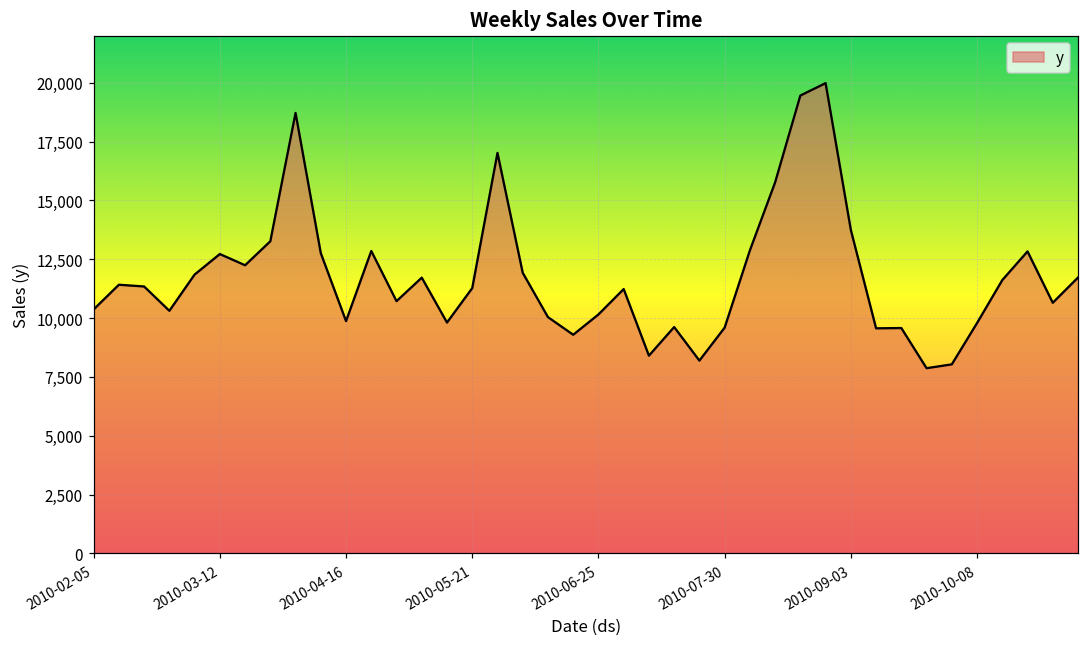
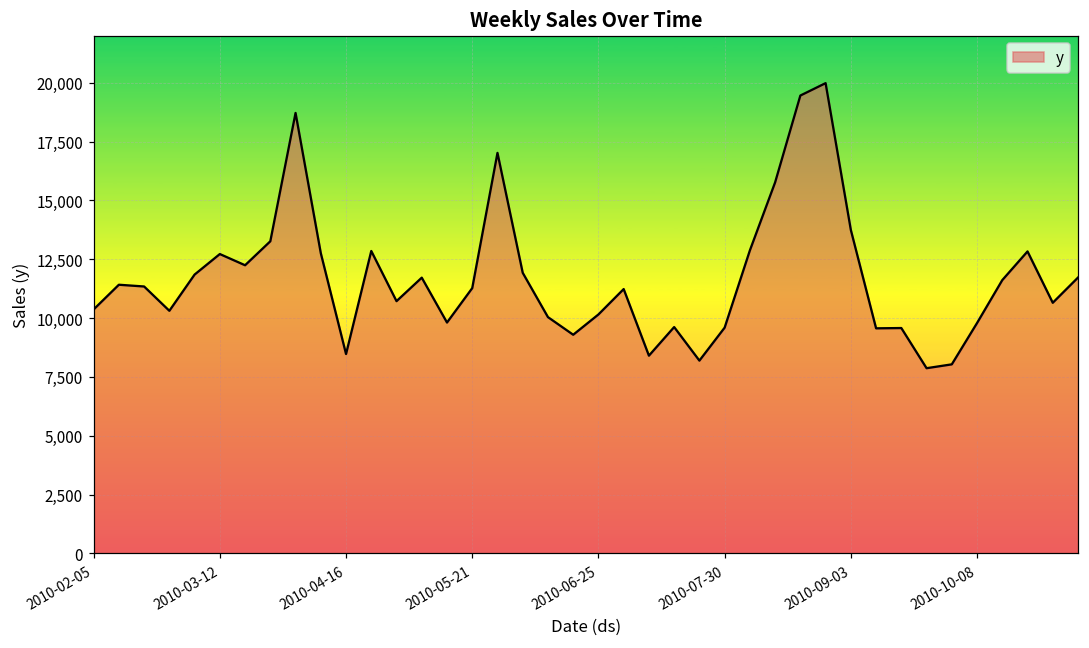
  {
    "2010-02-05": "10,400",
    "2010-03-12": "12,700",
-   "2010-04-16": "9,900",
+   "2010-04-16": "8,500",
    "2010-05-21": "11,300",
    "2010-06-25": "10,200",
    "2010-07-30": "9,600",
    "2010-09-03": "13,700",
    "2010-10-08": "9,800"
  }
